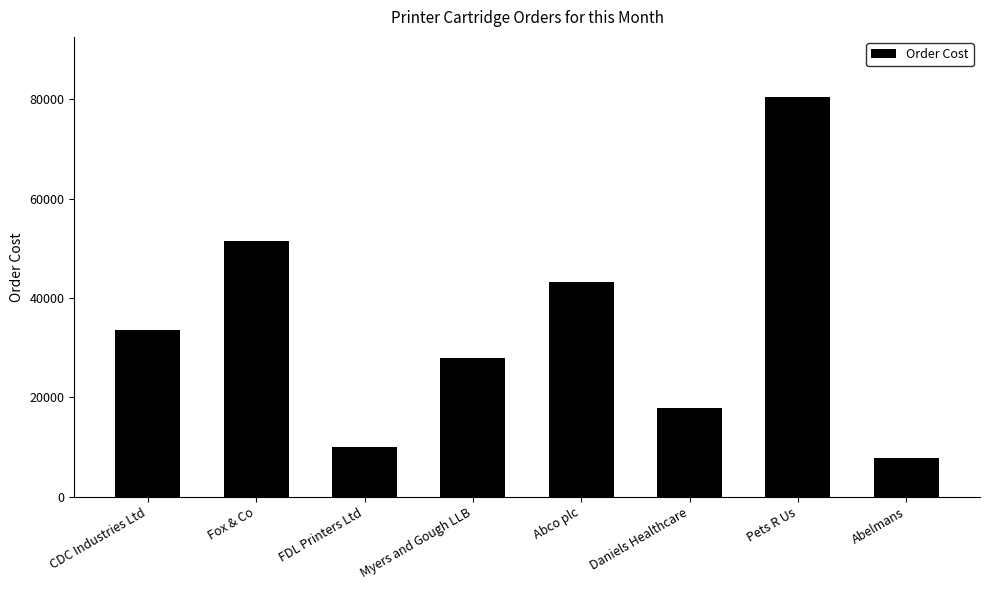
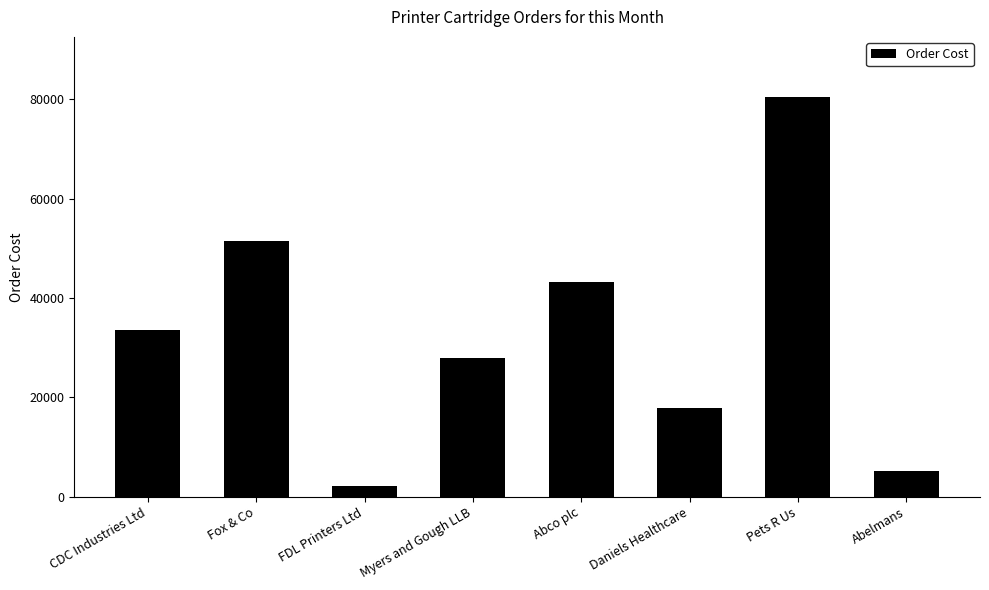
  {
    "CDC Industries Ltd": 34000,
    "Fox & Co": 51000,
-   "FDL Printers Ltd": 10000,
+   "FDL Printers Ltd": 2000,
    "Myers and Gough LLB": 28000,
    "Abco plc": 43000,
    "Daniels Healthcare": 18000,
    "Pets R Us": 80000,
-   "Abelmans": 8000
+   "Abelmans": 5000
  }
